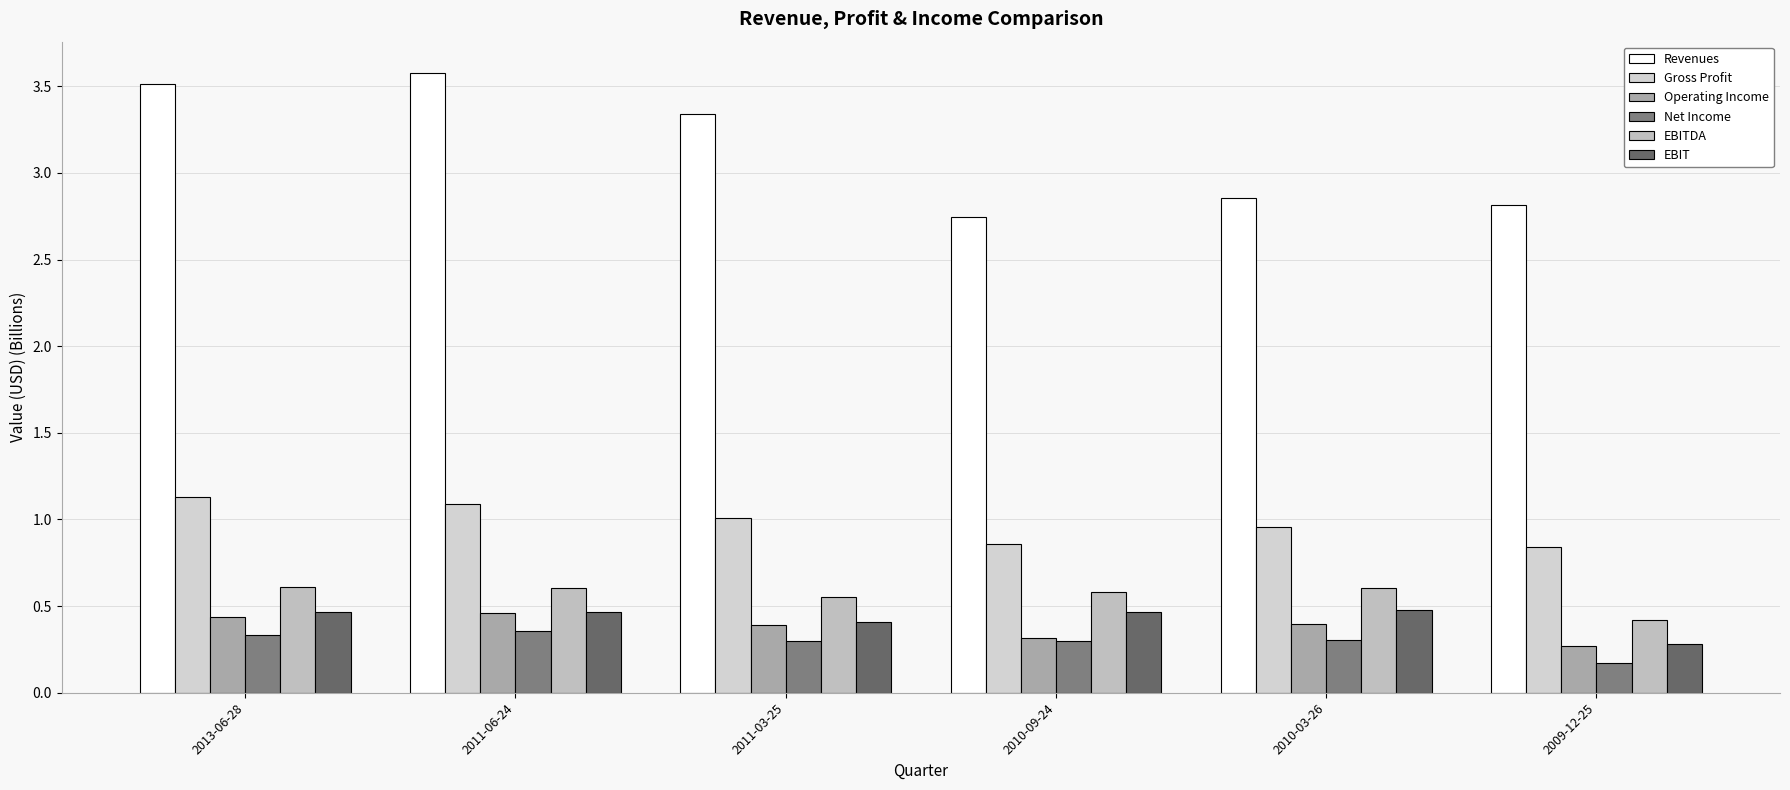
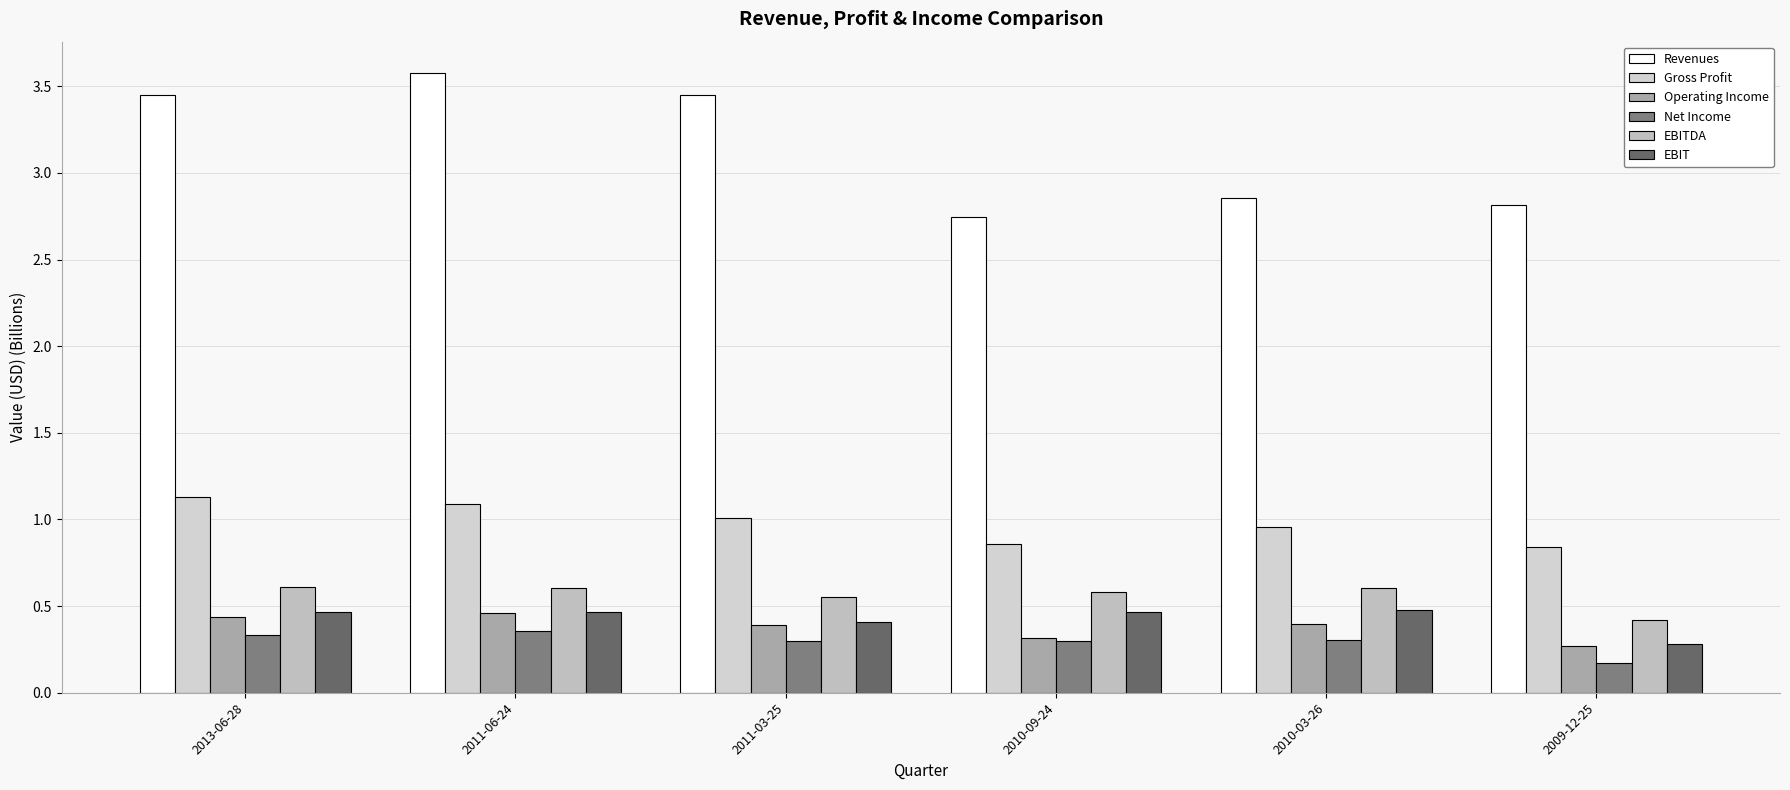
  {
    "Revenues": {
-     "2013-06-28": 3.51,
+     "2013-06-28": 3.45,
      "2011-06-24": 3.58,
-     "2011-03-25": 3.34,
+     "2011-03-25": 3.45,
      "2010-09-24": 2.75,
      "2010-03-26": 2.85,
      "2009-12-25": 2.81
    }
  }
